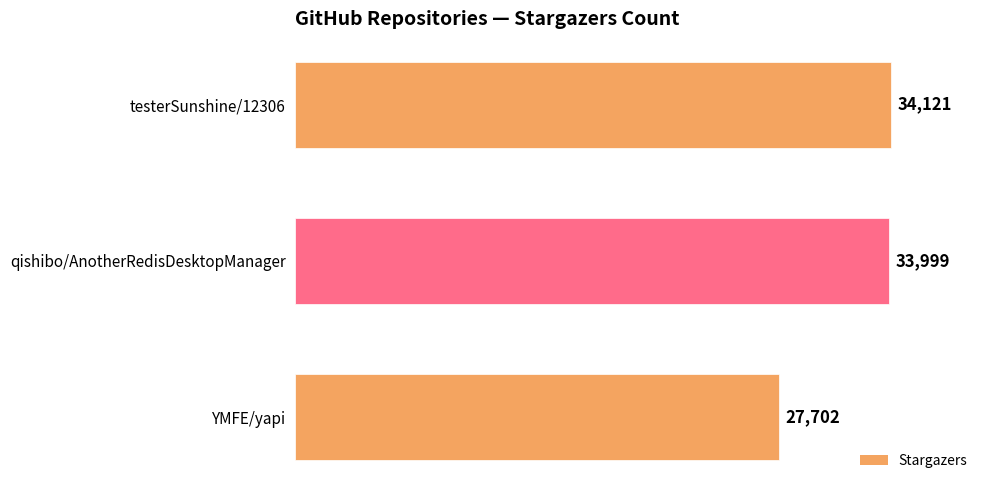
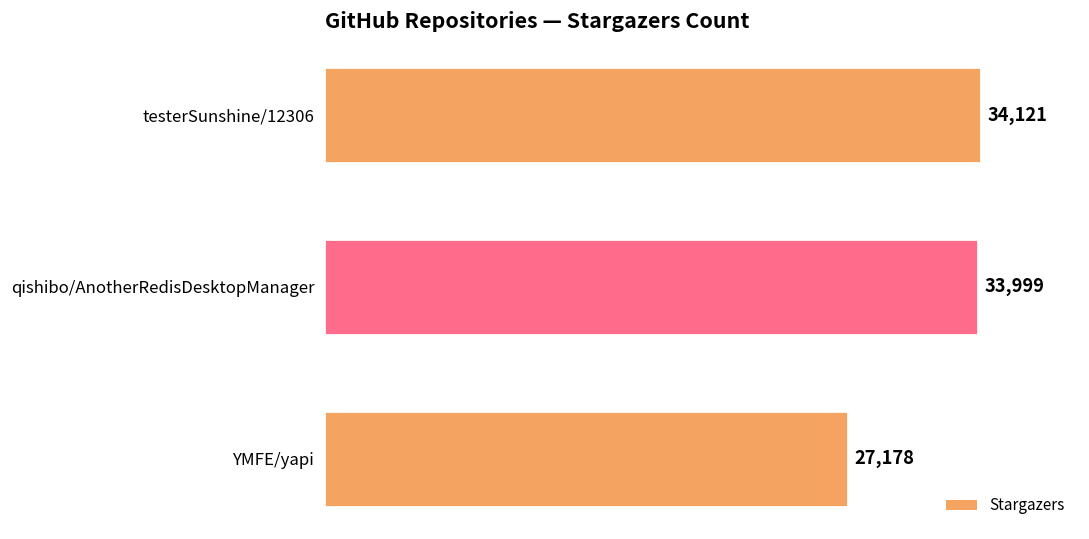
  {
    "testerSunshine/12306": "34,121",
    "qishibo/AnotherRedisDesktopManager": "33,999",
-   "YMFE/yapi": "27,702"
+   "YMFE/yapi": "27,178"
  }
